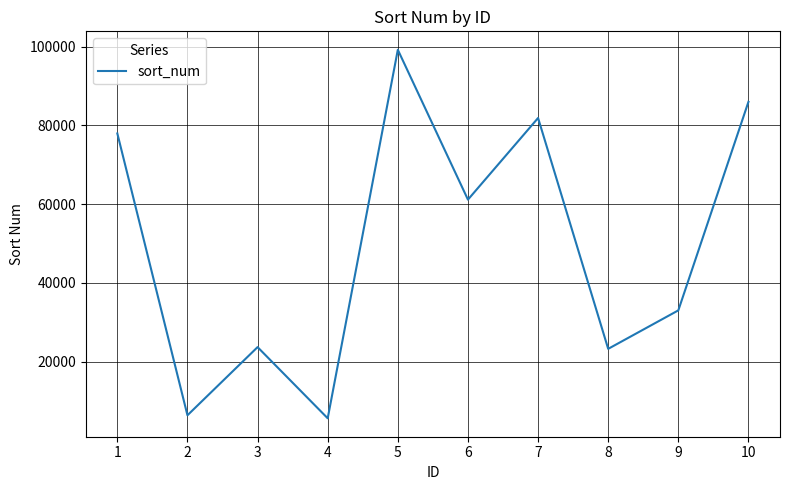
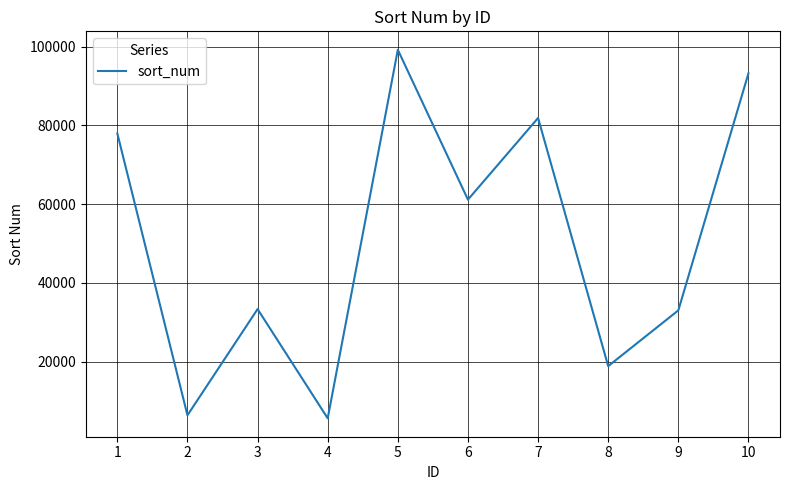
  {
    "1": 78000,
    "2": 6000,
-   "3": 24000,
+   "3": 33000,
    "4": 6000,
    "5": 99000,
    "6": 61000,
    "7": 82000,
-   "8": 23000,
+   "8": 19000,
    "9": 33000,
-   "10": 86000
+   "10": 93000
  }
